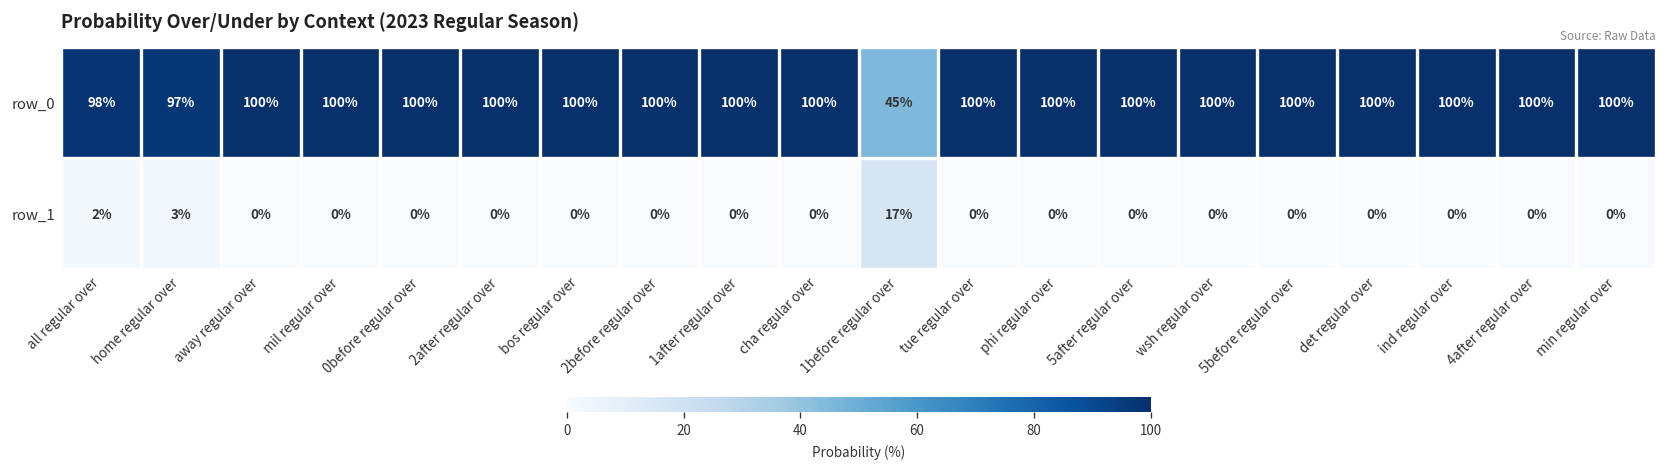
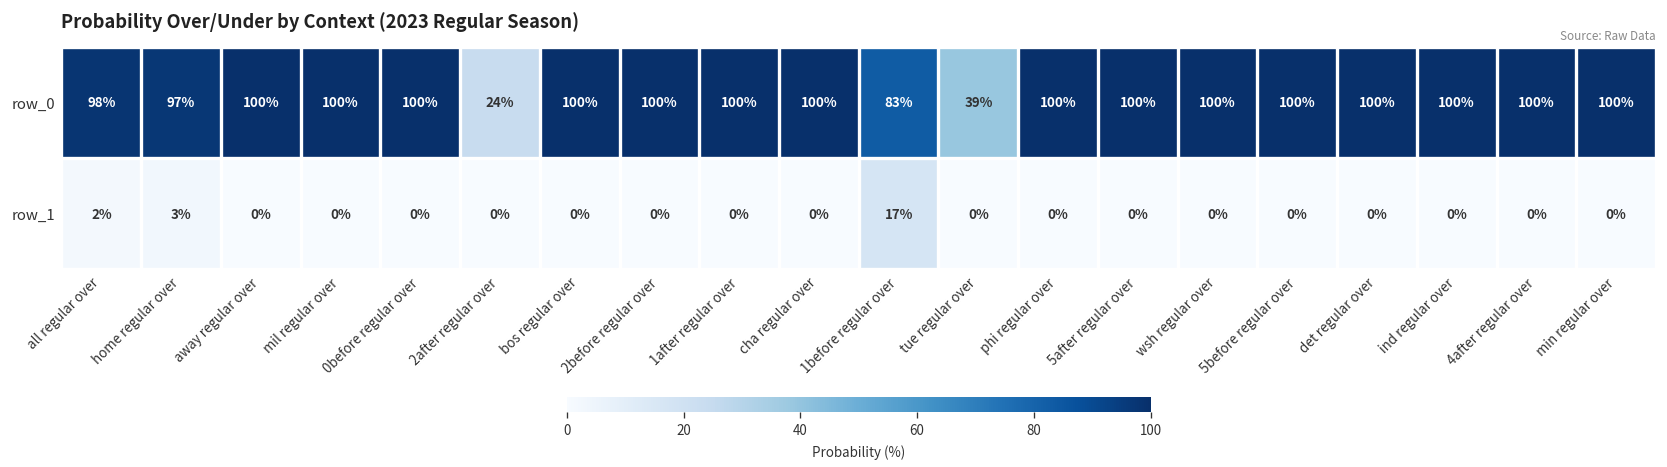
  {
    "row_0": {
      "all regular over": "98%",
      "home regular over": "97%",
      "away regular over": "100%",
      "mil regular over": "100%",
      "0before regular over": "100%",
-     "2after regular over": "100%",
+     "2after regular over": "24%",
      "bos regular over": "100%",
      "2before regular over": "100%",
      "1after regular over": "100%",
      "cha regular over": "100%",
-     "1before regular over": "45%",
-     "tue regular over": "100%",
+     "1before regular over": "83%",
+     "tue regular over": "39%",
      "phi regular over": "100%",
      "5after regular over": "100%",
      "wsh regular over": "100%",
      "5before regular over": "100%",
      "det regular over": "100%",
      "ind regular over": "100%",
      "4after regular over": "100%",
      "min regular over": "100%"
    },
    "row_1": {
      "all regular over": "2%",
      "home regular over": "3%",
      "away regular over": "0%",
      "mil regular over": "0%",
      "0before regular over": "0%",
      "2after regular over": "0%",
      "bos regular over": "0%",
      "2before regular over": "0%",
      "1after regular over": "0%",
      "cha regular over": "0%",
      "1before regular over": "17%",
      "tue regular over": "0%",
      "phi regular over": "0%",
      "5after regular over": "0%",
      "wsh regular over": "0%",
      "5before regular over": "0%",
      "det regular over": "0%",
      "ind regular over": "0%",
      "4after regular over": "0%",
      "min regular over": "0%"
    }
  }
